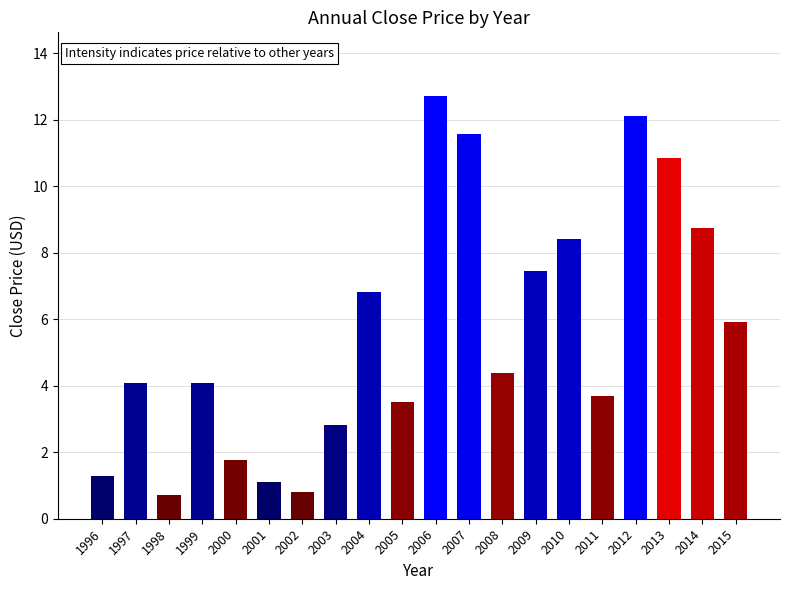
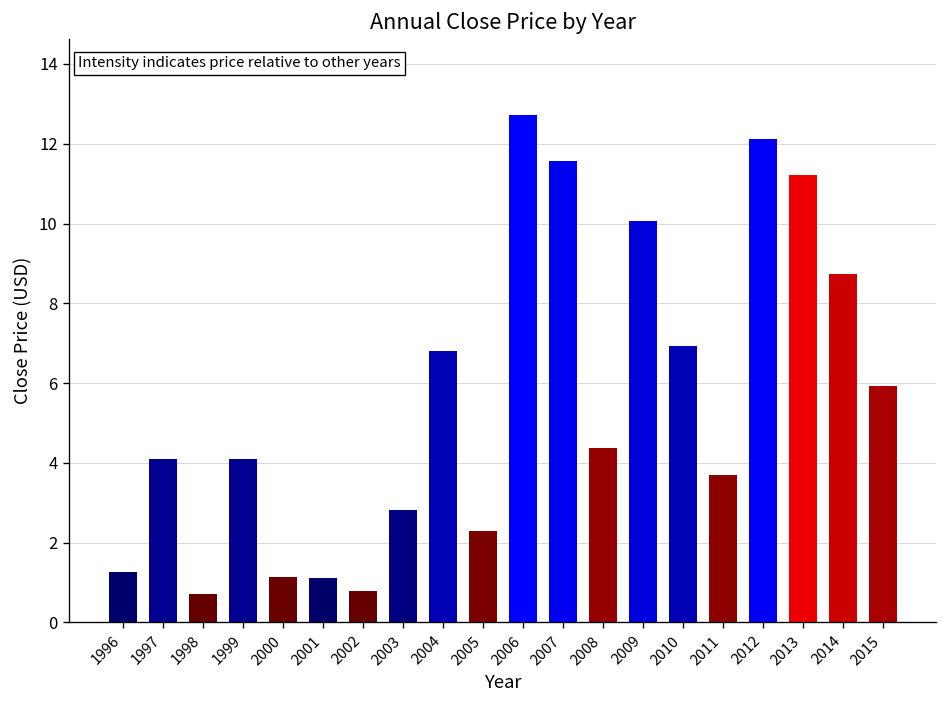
  {
    "1996": 1.3,
    "1997": 4.1,
    "1998": 0.7,
    "1999": 4.1,
-   "2000": 1.8,
+   "2000": 1.1,
    "2001": 1.1,
    "2002": 0.8,
    "2003": 2.8,
    "2004": 6.8,
-   "2005": 3.5,
+   "2005": 2.3,
    "2006": 12.7,
    "2007": 11.6,
    "2008": 4.4,
-   "2009": 7.4,
-   "2010": 8.4,
+   "2009": 10.1,
+   "2010": 6.9,
    "2011": 3.7,
    "2012": 12.1,
-   "2013": 10.9,
+   "2013": 11.2,
    "2014": 8.7,
    "2015": 5.9
  }
